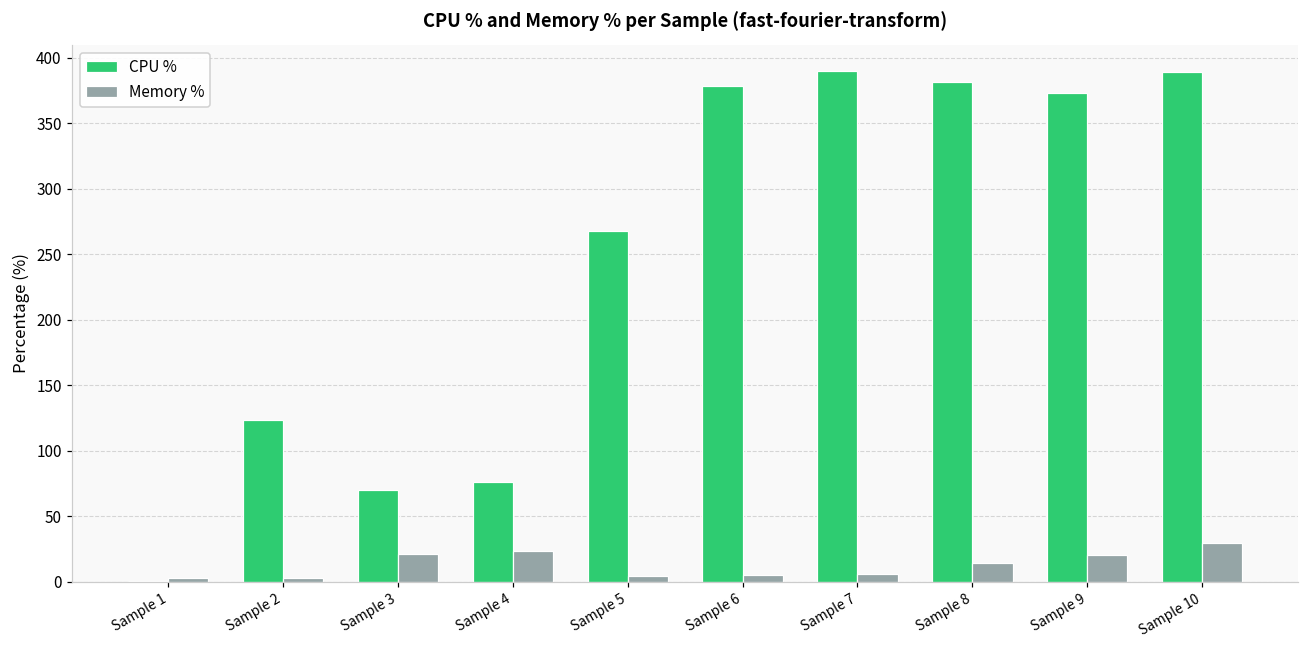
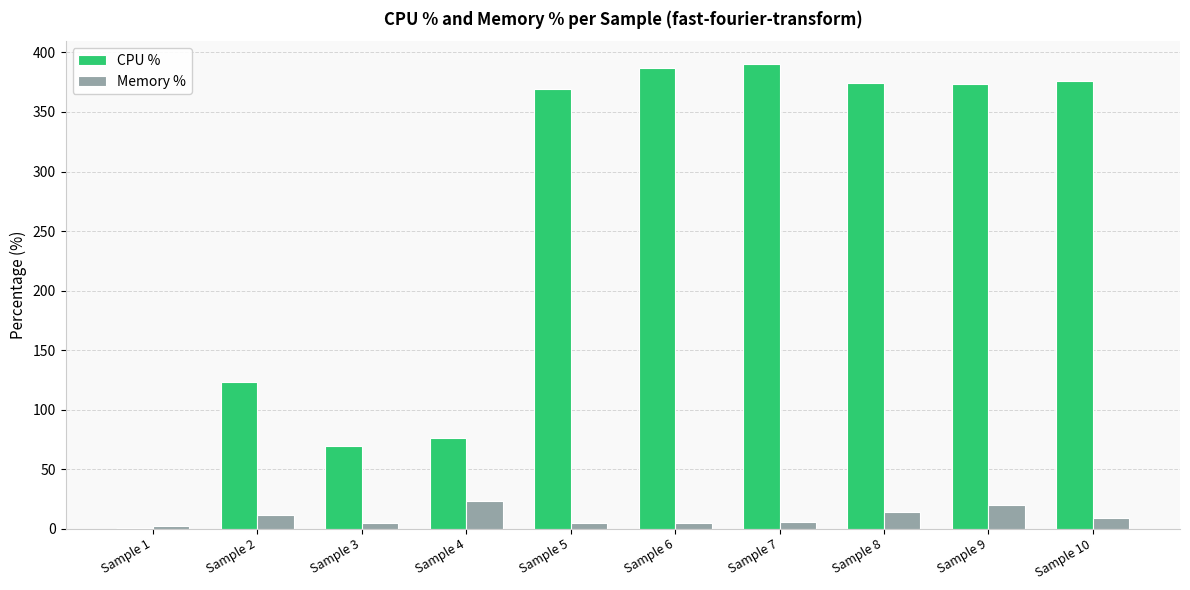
  {
    "CPU %": {
      "Sample 2": 123,
      "Sample 3": 70,
      "Sample 4": 76,
-     "Sample 5": 268,
-     "Sample 6": 378,
+     "Sample 5": 369,
+     "Sample 6": 387,
      "Sample 7": 390,
-     "Sample 8": 381,
+     "Sample 8": 374,
      "Sample 9": 373,
-     "Sample 10": 389
+     "Sample 10": 376
    },
    "Memory %": {
      "Sample 1": 2,
-     "Sample 2": 3,
-     "Sample 3": 21,
+     "Sample 2": 11,
+     "Sample 3": 5,
      "Sample 4": 23,
      "Sample 5": 4,
      "Sample 6": 5,
      "Sample 7": 6,
      "Sample 8": 14,
      "Sample 9": 20,
-     "Sample 10": 30
+     "Sample 10": 9
    }
  }
